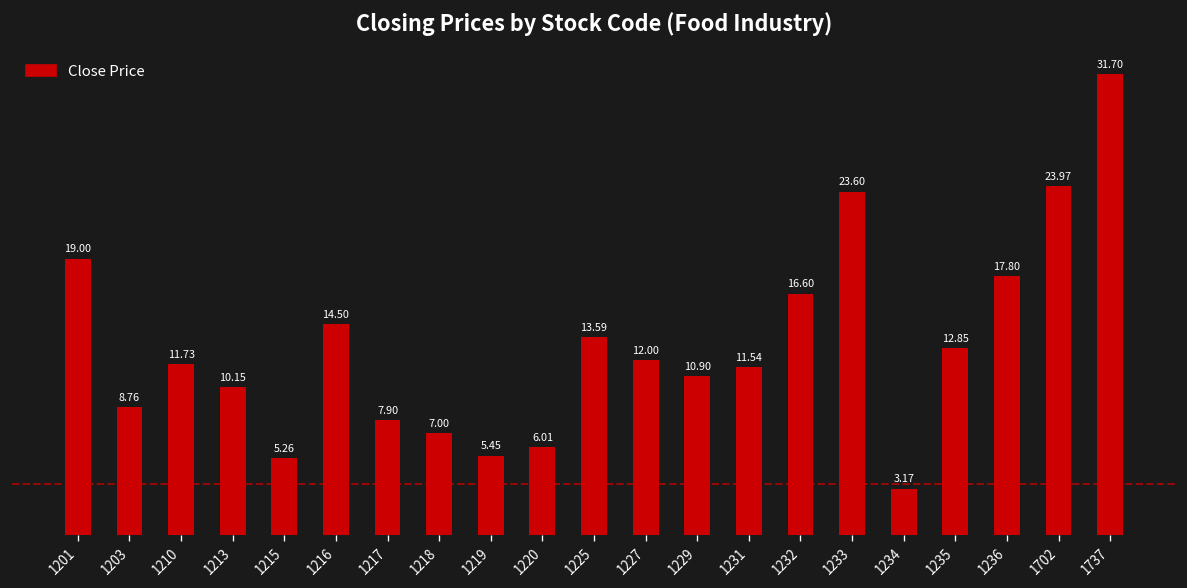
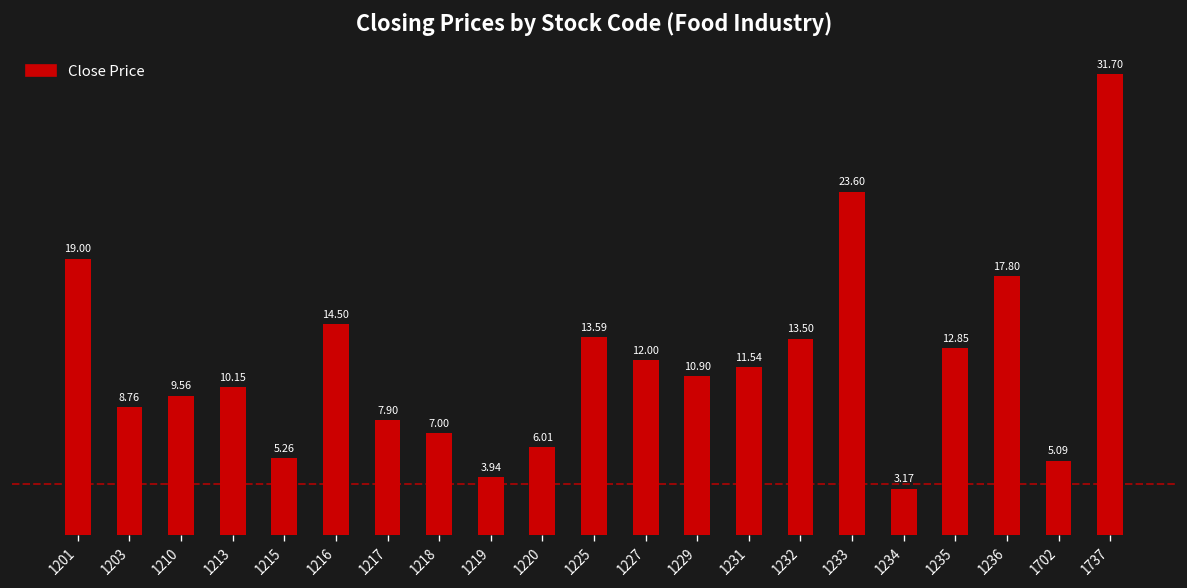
  {
    "1201": 19.00,
    "1203": 8.76,
-   "1210": 11.73,
+   "1210": 9.56,
    "1213": 10.15,
    "1215": 5.26,
    "1216": 14.50,
    "1217": 7.90,
    "1218": 7.00,
-   "1219": 5.45,
+   "1219": 3.94,
    "1220": 6.01,
    "1225": 13.59,
    "1227": 12.00,
    "1229": 10.90,
    "1231": 11.54,
-   "1232": 16.60,
+   "1232": 13.50,
    "1233": 23.60,
    "1234": 3.17,
    "1235": 12.85,
    "1236": 17.80,
-   "1702": 23.97,
+   "1702": 5.09,
    "1737": 31.70
  }
